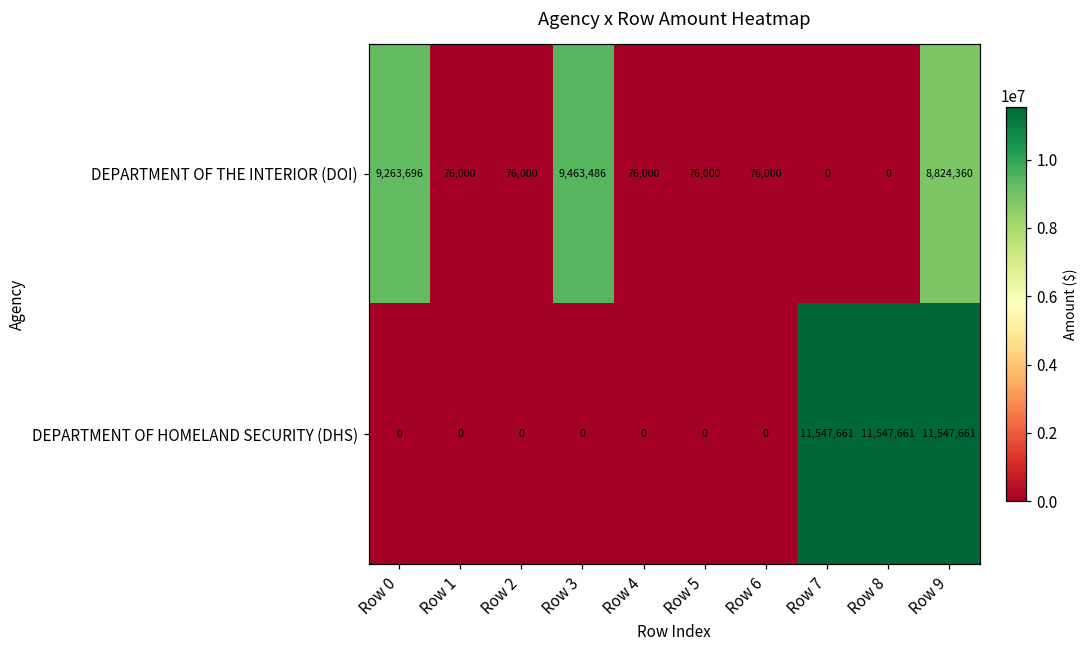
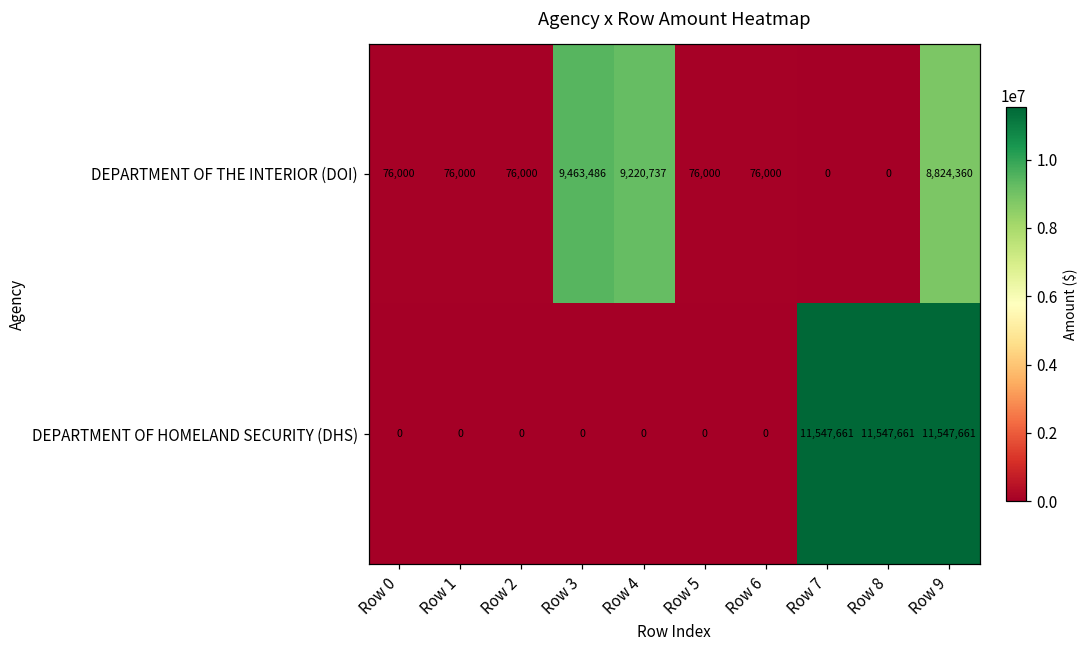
  {
    "DEPARTMENT OF THE INTERIOR (DOI)": {
-     "Row 0": "9,263,696",
+     "Row 0": "76,000",
      "Row 1": "76,000",
      "Row 2": "76,000",
      "Row 3": "9,463,486",
-     "Row 4": "76,000",
+     "Row 4": "9,220,737",
      "Row 5": "76,000",
      "Row 6": "76,000",
      "Row 7": "0",
      "Row 8": "0",
      "Row 9": "8,824,360"
    },
    "DEPARTMENT OF HOMELAND SECURITY (DHS)": {
      "Row 0": "0",
      "Row 1": "0",
      "Row 2": "0",
      "Row 3": "0",
      "Row 4": "0",
      "Row 5": "0",
      "Row 6": "0",
      "Row 7": "11,547,661",
      "Row 8": "11,547,661",
      "Row 9": "11,547,661"
    }
  }
